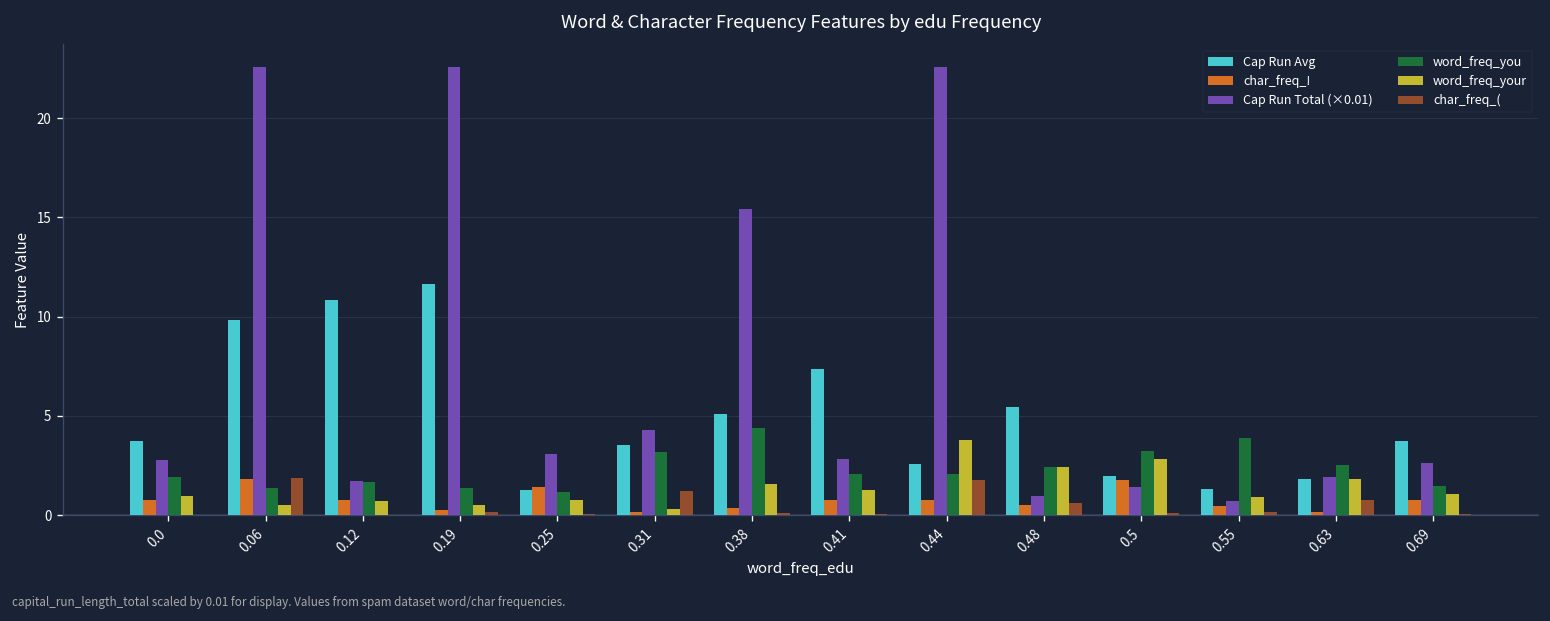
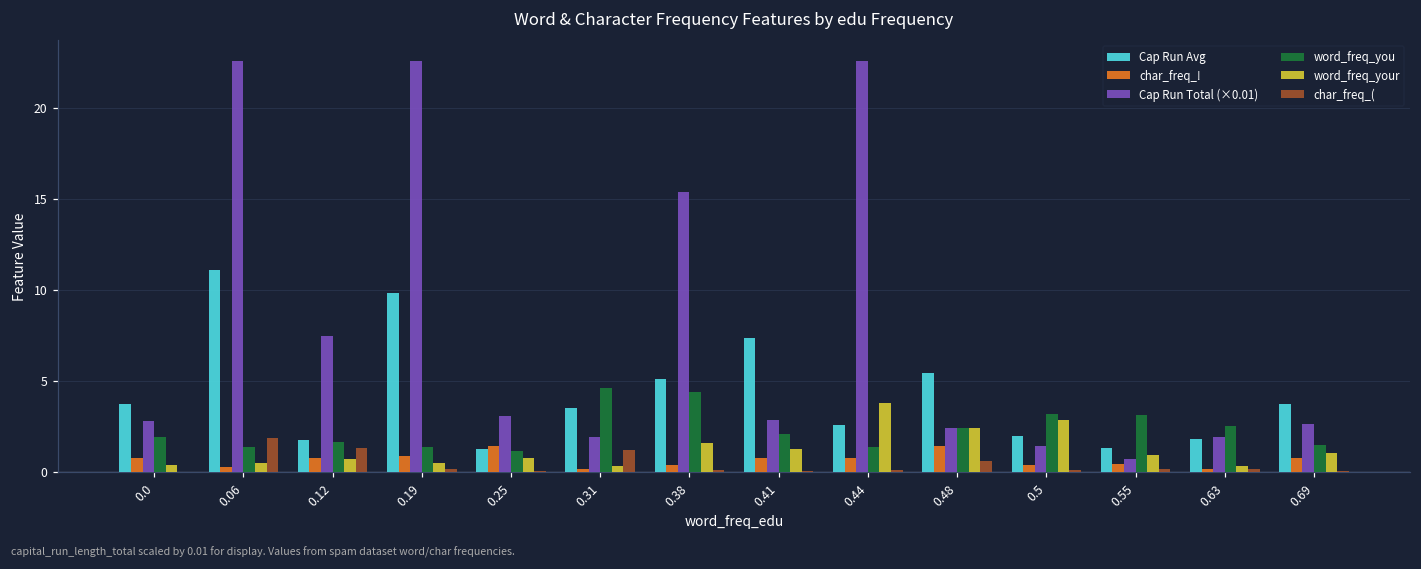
  {
    "Cap Run Avg": {
      "0.0": 3.8,
-     "0.06": 9.8,
-     "0.12": 10.9,
-     "0.19": 11.6,
+     "0.06": 11.1,
+     "0.12": 1.7,
+     "0.19": 9.8,
      "0.25": 1.2,
      "0.31": 3.5,
      "0.38": 5.1,
      "0.41": 7.4,
      "0.44": 2.6,
      "0.48": 5.4,
      "0.5": 2.0,
      "0.55": 1.3,
      "0.63": 1.8,
      "0.69": 3.7
    },
    "char_freq_!": {
      "0.0": 0.8,
-     "0.06": 1.8,
+     "0.06": 0.3,
      "0.12": 0.8,
-     "0.19": 0.3,
+     "0.19": 0.9,
      "0.25": 1.4,
      "0.38": 0.4,
      "0.41": 0.8,
      "0.44": 0.8,
-     "0.48": 0.5,
-     "0.5": 1.8,
+     "0.48": 1.4,
+     "0.5": 0.4,
      "0.55": 0.5,
      "0.69": 0.8
    },
    "Cap Run Total (×0.01)": {
      "0.0": 2.8,
      "0.06": 22.6,
-     "0.12": 1.7,
+     "0.12": 7.5,
      "0.19": 22.6,
      "0.25": 3.1,
-     "0.31": 4.3,
+     "0.31": 1.9,
      "0.38": 15.4,
      "0.41": 2.9,
      "0.44": 22.6,
-     "0.48": 1.0,
+     "0.48": 2.4,
      "0.5": 1.4,
      "0.55": 0.7,
      "0.63": 1.9,
      "0.69": 2.6
    },
    "word_freq_you": {
      "0.0": 1.9,
      "0.06": 1.4,
      "0.12": 1.7,
      "0.19": 1.4,
      "0.25": 1.2,
-     "0.31": 3.2,
+     "0.31": 4.6,
      "0.38": 4.4,
      "0.41": 2.1,
-     "0.44": 2.1,
+     "0.44": 1.4,
      "0.48": 2.4,
      "0.5": 3.2,
-     "0.55": 3.9,
+     "0.55": 3.2,
      "0.63": 2.5,
      "0.69": 1.5
    },
    "word_freq_your": {
-     "0.0": 1.0,
+     "0.0": 0.4,
      "0.06": 0.5,
      "0.12": 0.7,
      "0.19": 0.5,
      "0.25": 0.8,
      "0.31": 0.3,
      "0.38": 1.6,
      "0.41": 1.3,
      "0.44": 3.8,
      "0.48": 2.4,
      "0.5": 2.9,
      "0.55": 0.9,
-     "0.63": 1.8,
+     "0.63": 0.3,
      "0.69": 1.0
    },
    "char_freq_(": {
      "0.0": 0.0,
      "0.06": 1.9,
-     "0.12": 0.0,
+     "0.12": 1.3,
      "0.31": 1.2,
-     "0.44": 1.8,
+     "0.44": 0.1,
      "0.48": 0.6,
      "0.55": 0.2,
-     "0.63": 0.7
+     "0.63": 0.1
    }
  }
